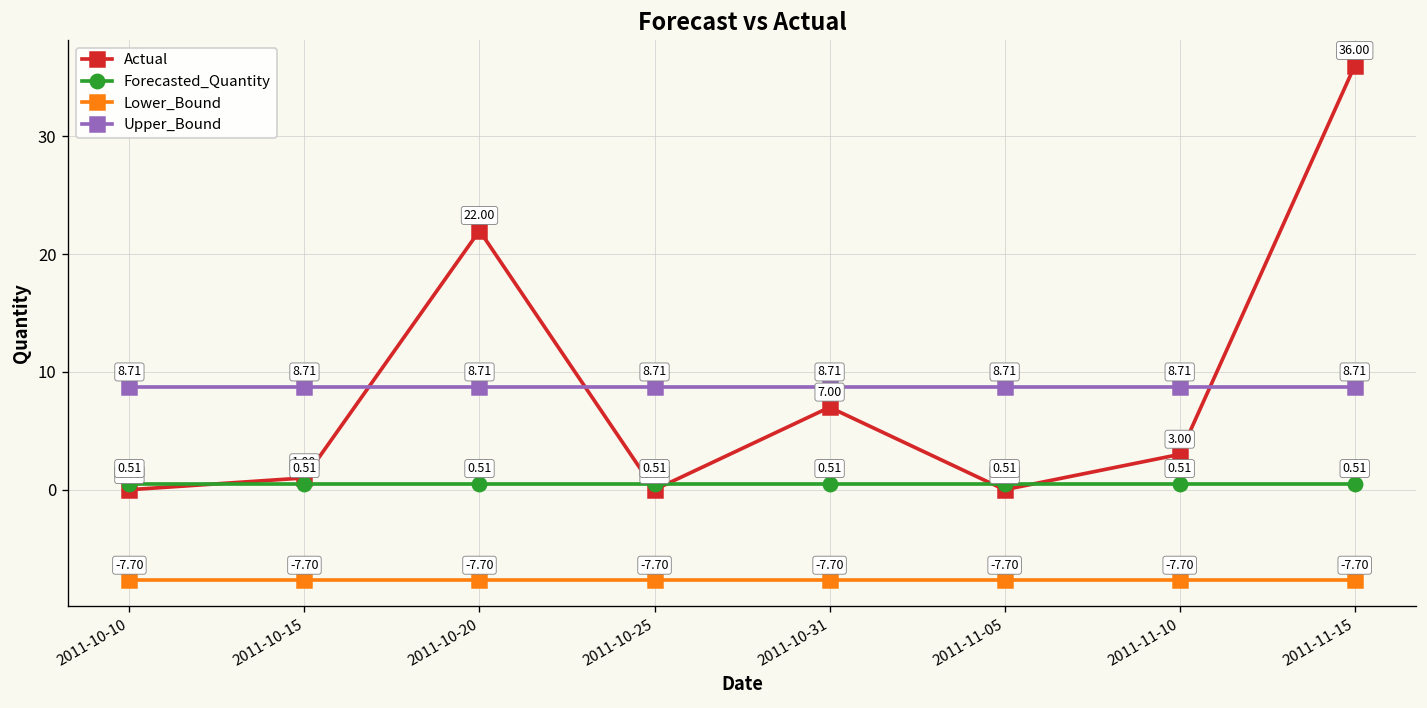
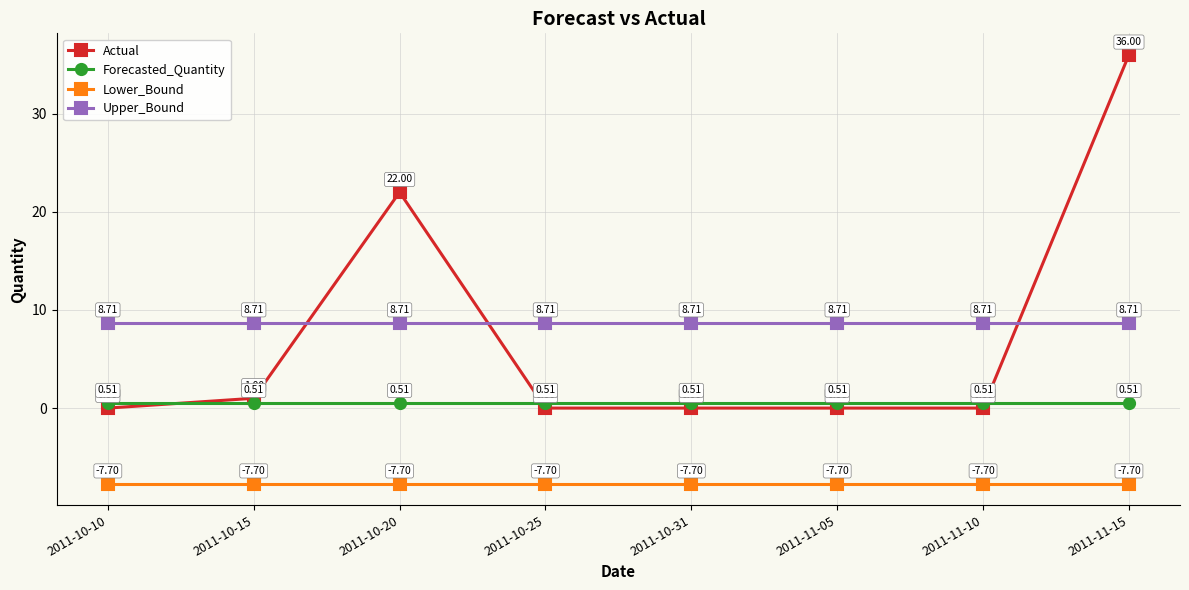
  {
    "Actual": {
-     "2011-10-31": 7.00,
-     "2011-11-10": 3.00
+     "2011-10-31": 0.00,
+     "2011-11-10": 0.00
    }
  }
